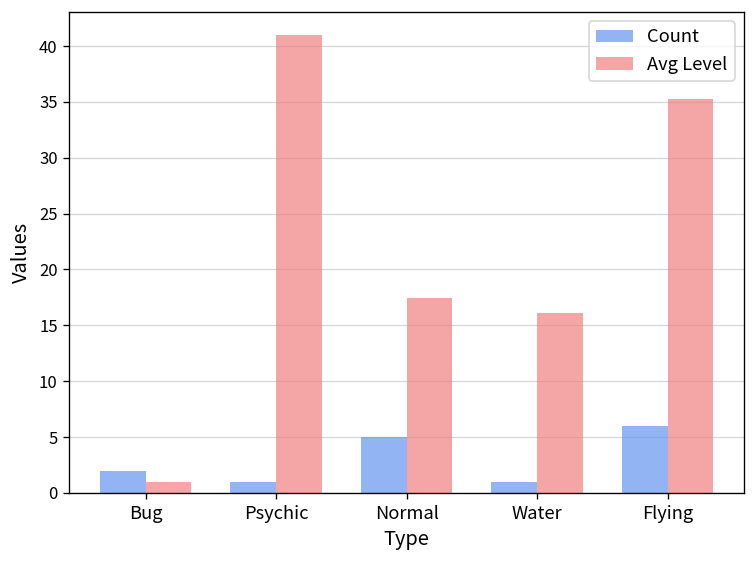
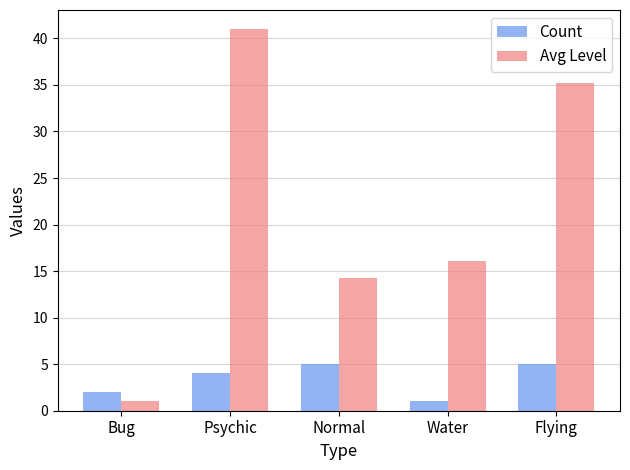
  {
    "Count": {
      "Bug": 2,
-     "Psychic": 1,
+     "Psychic": 4,
      "Normal": 5,
      "Water": 1,
-     "Flying": 6
+     "Flying": 5
    },
    "Avg Level": {
      "Bug": 1,
      "Psychic": 41,
-     "Normal": 17,
+     "Normal": 14,
      "Water": 16,
      "Flying": 35
    }
  }
